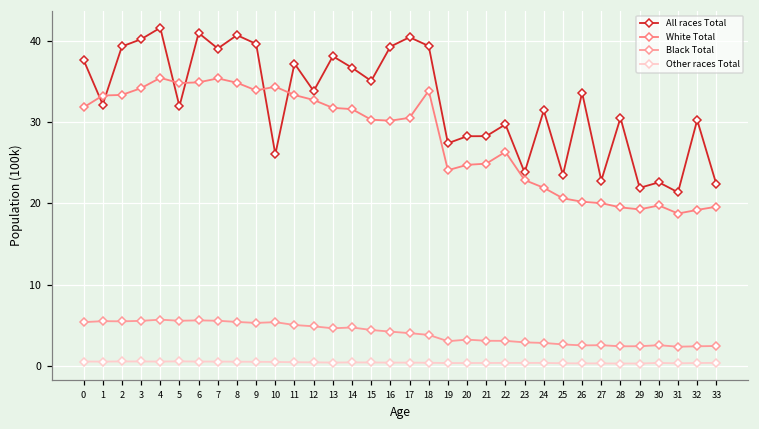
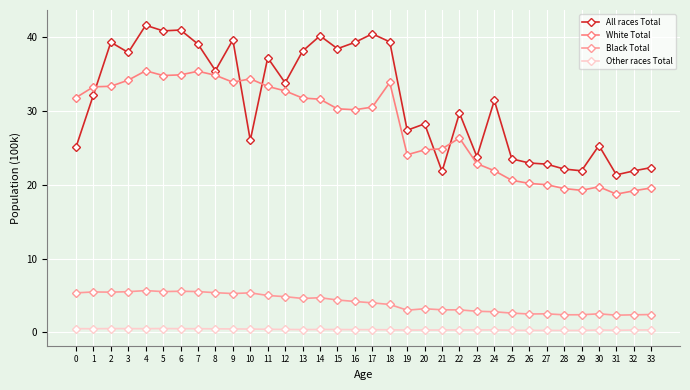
  {
    "All races Total": {
-     "0": 38,
+     "0": 25,
      "1": 32,
      "2": 39,
-     "3": 40,
+     "3": 38,
      "4": 42,
-     "5": 32,
+     "5": 41,
      "6": 41,
      "7": 39,
-     "8": 41,
+     "8": 36,
      "9": 40,
      "10": 26,
      "11": 37,
      "12": 34,
      "13": 38,
-     "14": 37,
-     "15": 35,
+     "14": 40,
+     "15": 38,
      "16": 39,
      "17": 40,
      "18": 39,
      "19": 27,
      "20": 28,
-     "21": 28,
+     "21": 22,
      "22": 30,
      "23": 24,
      "24": 31,
      "25": 24,
-     "26": 34,
+     "26": 23,
      "27": 23,
-     "28": 31,
+     "28": 22,
      "29": 22,
-     "30": 23,
+     "30": 25,
      "31": 21,
-     "32": 30,
+     "32": 22,
      "33": 22
    },
    "Other races Total": {
      "0": 1,
      "1": 0,
      "2": 1,
      "3": 1,
      "4": 1,
      "5": 1,
      "6": 1,
      "7": 1,
      "8": 0,
      "9": 0,
      "10": 0,
      "11": 0,
      "12": 0,
      "13": 0,
      "14": 0,
      "15": 0,
      "16": 0,
      "17": 0,
      "18": 0,
      "19": 0,
      "20": 0,
      "21": 0,
      "22": 0,
      "23": 0,
      "24": 0,
      "25": 0,
      "26": 0,
      "27": 0,
      "28": 0,
      "29": 0,
      "30": 0,
      "31": 0,
      "32": 0,
      "33": 0
    }
  }
